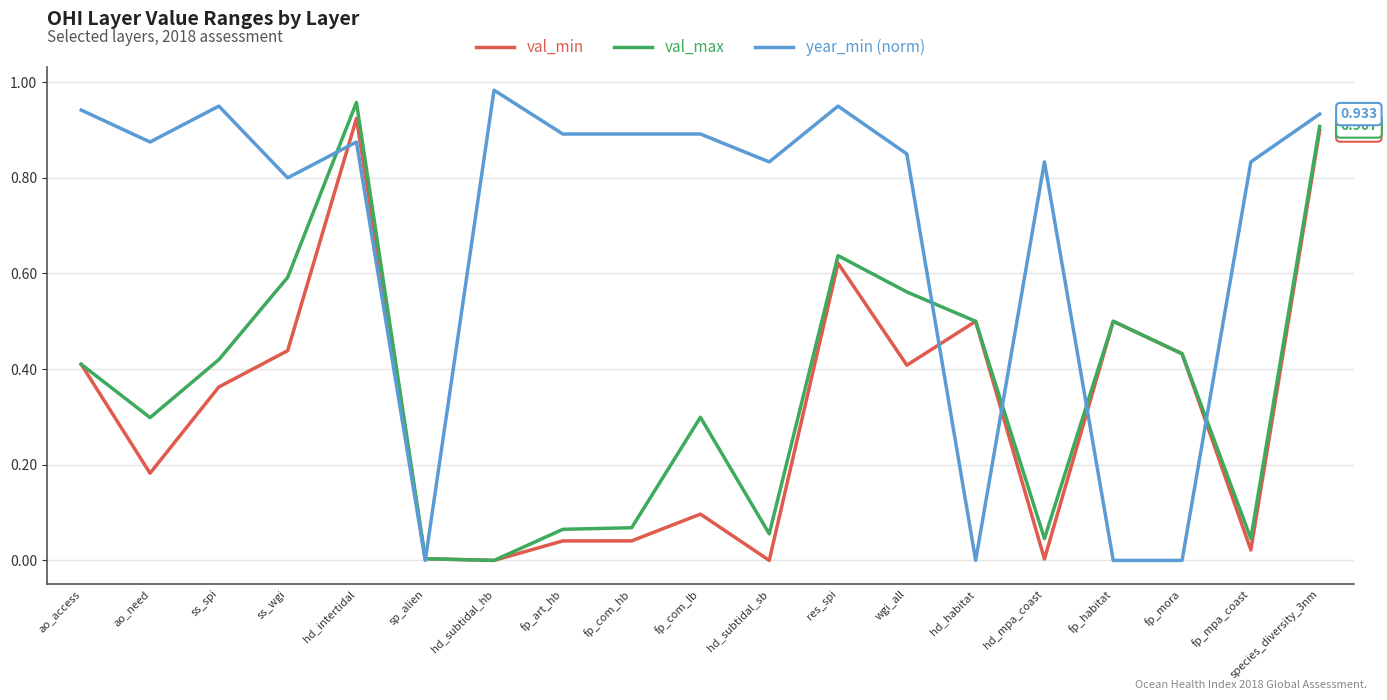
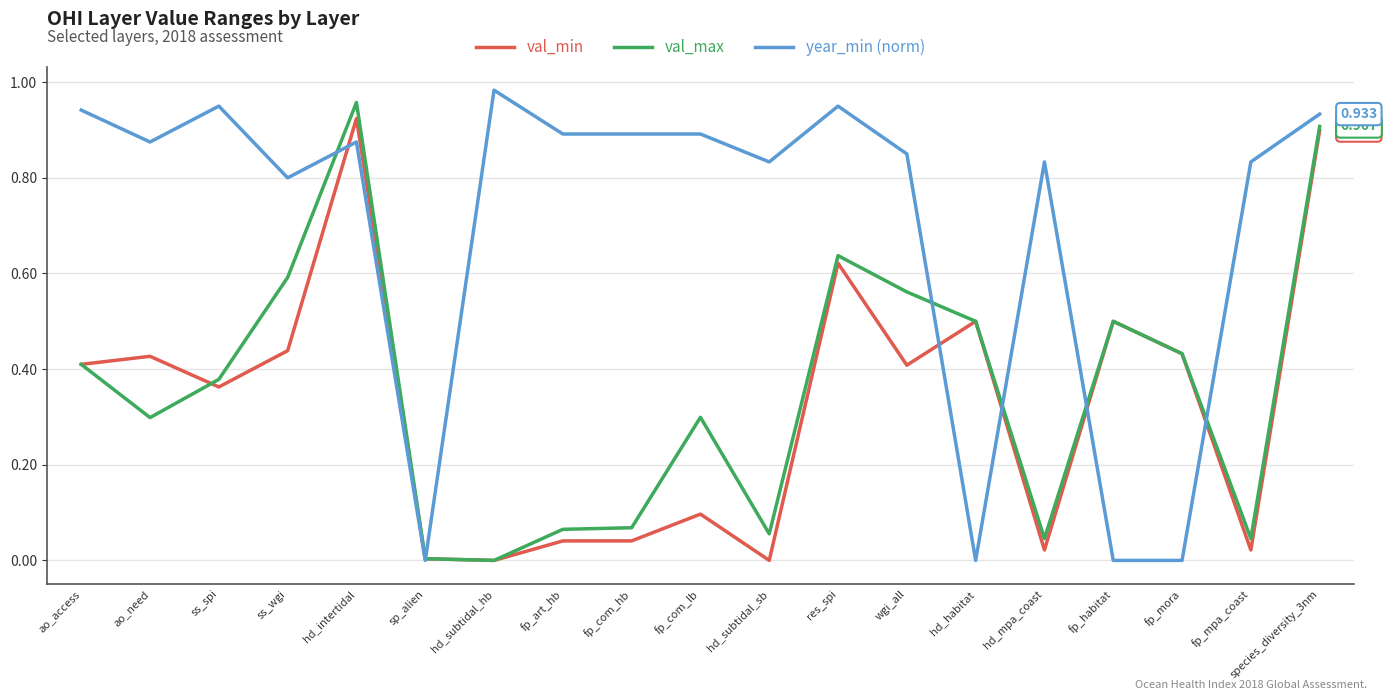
  {
    "val_min": {
-     "ao_need": 0.18,
+     "ao_need": 0.43,
      "ss_spi": 0.36,
      "ss_wgi": 0.44,
      "hd_intertidal": 0.92,
      "fp_art_hb": 0.04,
      "fp_com_hb": 0.04,
      "fp_com_lb": 0.10,
      "hd_subtidal_sb": 0.00,
      "res_spi": 0.62,
      "wgi_all": 0.41,
-     "hd_mpa_coast": 0.00,
+     "hd_mpa_coast": 0.02,
      "fp_mpa_coast": 0.02
    },
    "val_max": {
      "ao_need": 0.30,
-     "ss_spi": 0.42,
+     "ss_spi": 0.38,
      "ss_wgi": 0.59,
      "hd_intertidal": 0.96,
      "fp_art_hb": 0.07,
      "fp_com_hb": 0.07,
      "fp_com_lb": 0.30,
      "hd_subtidal_sb": 0.06,
      "res_spi": 0.64,
      "wgi_all": 0.56,
      "hd_mpa_coast": 0.05,
      "fp_mpa_coast": 0.05
    },
    "year_min (norm)": {
      "ao_access": 0.94,
      "ao_need": 0.88,
      "ss_spi": 0.95,
      "ss_wgi": 0.80,
      "hd_intertidal": 0.88,
      "hd_subtidal_hb": 0.98,
      "fp_art_hb": 0.89,
      "fp_com_hb": 0.89,
      "fp_com_lb": 0.89,
      "hd_subtidal_sb": 0.83,
      "res_spi": 0.95,
      "wgi_all": 0.85,
      "hd_habitat": 0.00,
      "hd_mpa_coast": 0.83,
      "fp_habitat": 0.00,
      "fp_mora": 0.00,
      "fp_mpa_coast": 0.83
    }
  }
